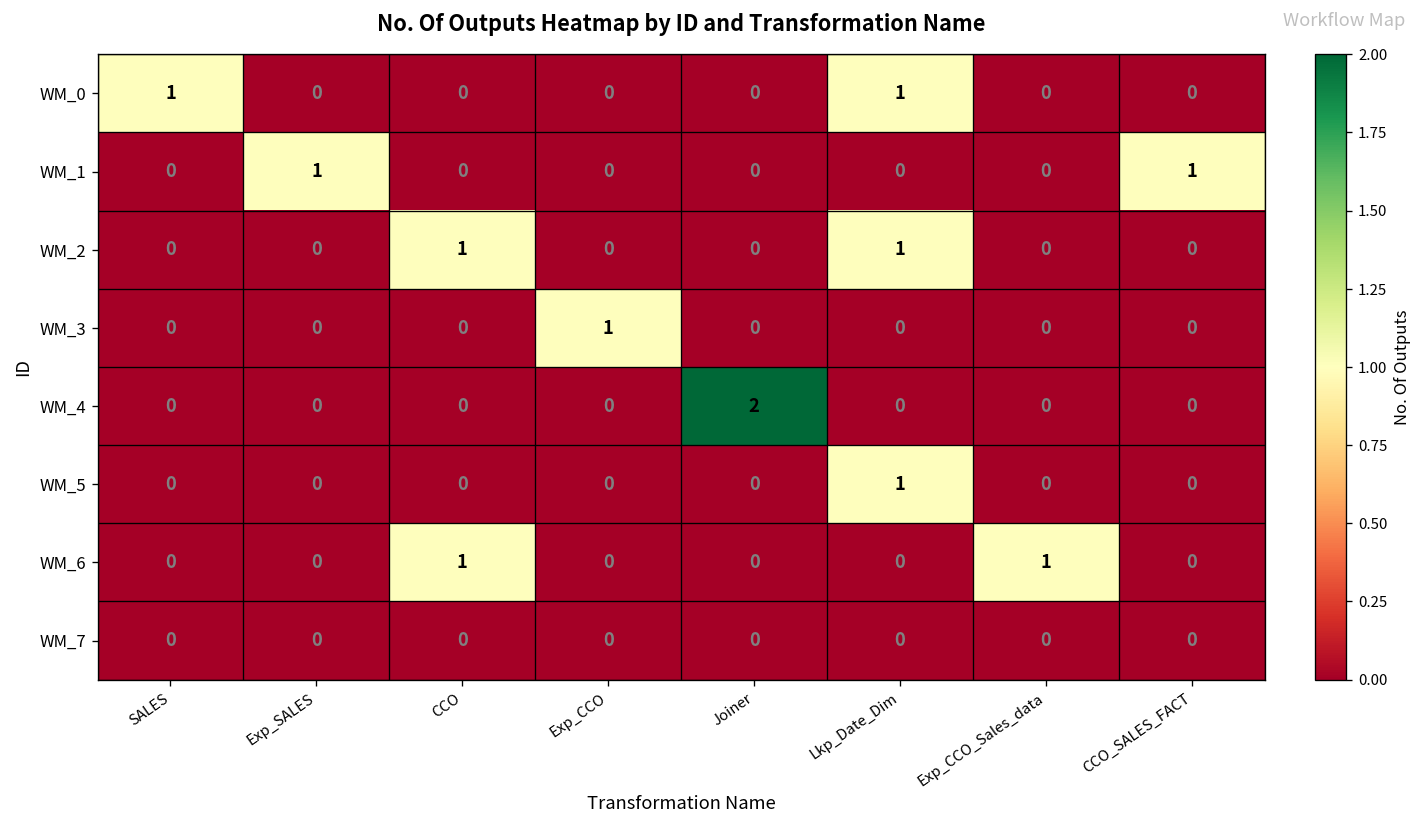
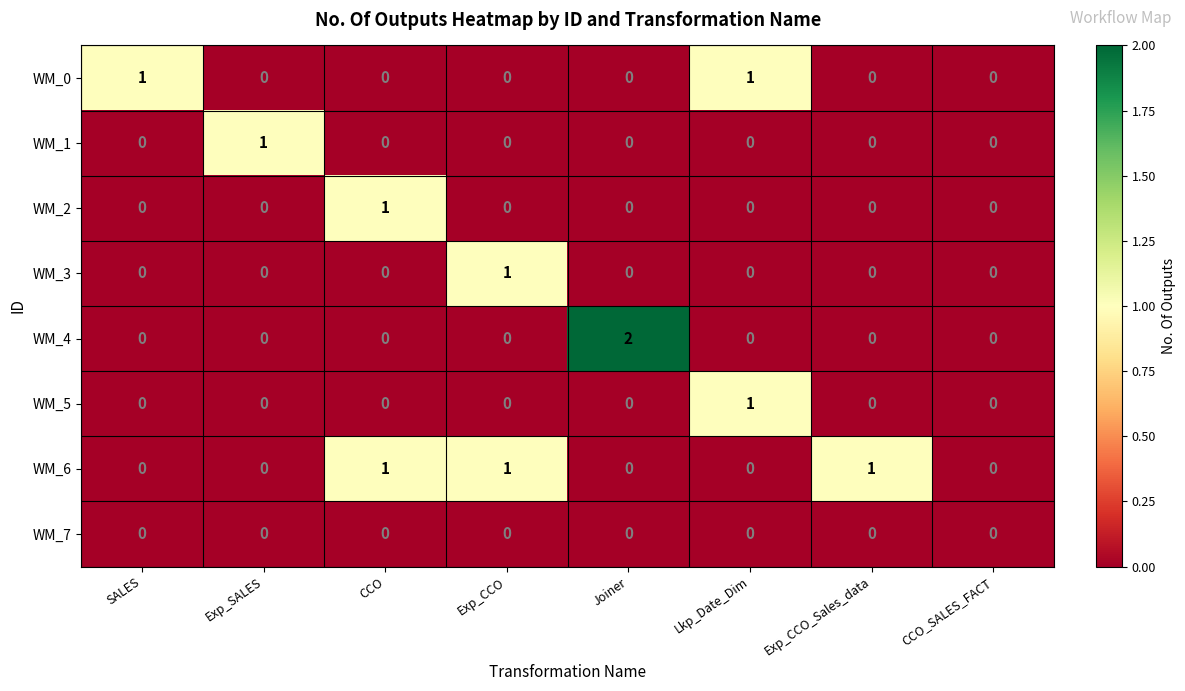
  {
    "WM_0": {
      "SALES": 1,
      "Exp_SALES": 0,
      "CCO": 0,
      "Exp_CCO": 0,
      "Joiner": 0,
      "Lkp_Date_Dim": 1,
      "Exp_CCO_Sales_data": 0,
      "CCO_SALES_FACT": 0
    },
    "WM_1": {
      "SALES": 0,
      "Exp_SALES": 1,
      "CCO": 0,
      "Exp_CCO": 0,
      "Joiner": 0,
      "Lkp_Date_Dim": 0,
      "Exp_CCO_Sales_data": 0,
-     "CCO_SALES_FACT": 1
+     "CCO_SALES_FACT": 0
    },
    "WM_2": {
      "SALES": 0,
      "Exp_SALES": 0,
      "CCO": 1,
      "Exp_CCO": 0,
      "Joiner": 0,
-     "Lkp_Date_Dim": 1,
+     "Lkp_Date_Dim": 0,
      "Exp_CCO_Sales_data": 0,
      "CCO_SALES_FACT": 0
    },
    "WM_3": {
      "SALES": 0,
      "Exp_SALES": 0,
      "CCO": 0,
      "Exp_CCO": 1,
      "Joiner": 0,
      "Lkp_Date_Dim": 0,
      "Exp_CCO_Sales_data": 0,
      "CCO_SALES_FACT": 0
    },
    "WM_4": {
      "SALES": 0,
      "Exp_SALES": 0,
      "CCO": 0,
      "Exp_CCO": 0,
      "Joiner": 2,
      "Lkp_Date_Dim": 0,
      "Exp_CCO_Sales_data": 0,
      "CCO_SALES_FACT": 0
    },
    "WM_5": {
      "SALES": 0,
      "Exp_SALES": 0,
      "CCO": 0,
      "Exp_CCO": 0,
      "Joiner": 0,
      "Lkp_Date_Dim": 1,
      "Exp_CCO_Sales_data": 0,
      "CCO_SALES_FACT": 0
    },
    "WM_6": {
      "SALES": 0,
      "Exp_SALES": 0,
      "CCO": 1,
-     "Exp_CCO": 0,
+     "Exp_CCO": 1,
      "Joiner": 0,
      "Lkp_Date_Dim": 0,
      "Exp_CCO_Sales_data": 1,
      "CCO_SALES_FACT": 0
    },
    "WM_7": {
      "SALES": 0,
      "Exp_SALES": 0,
      "CCO": 0,
      "Exp_CCO": 0,
      "Joiner": 0,
      "Lkp_Date_Dim": 0,
      "Exp_CCO_Sales_data": 0,
      "CCO_SALES_FACT": 0
    }
  }
